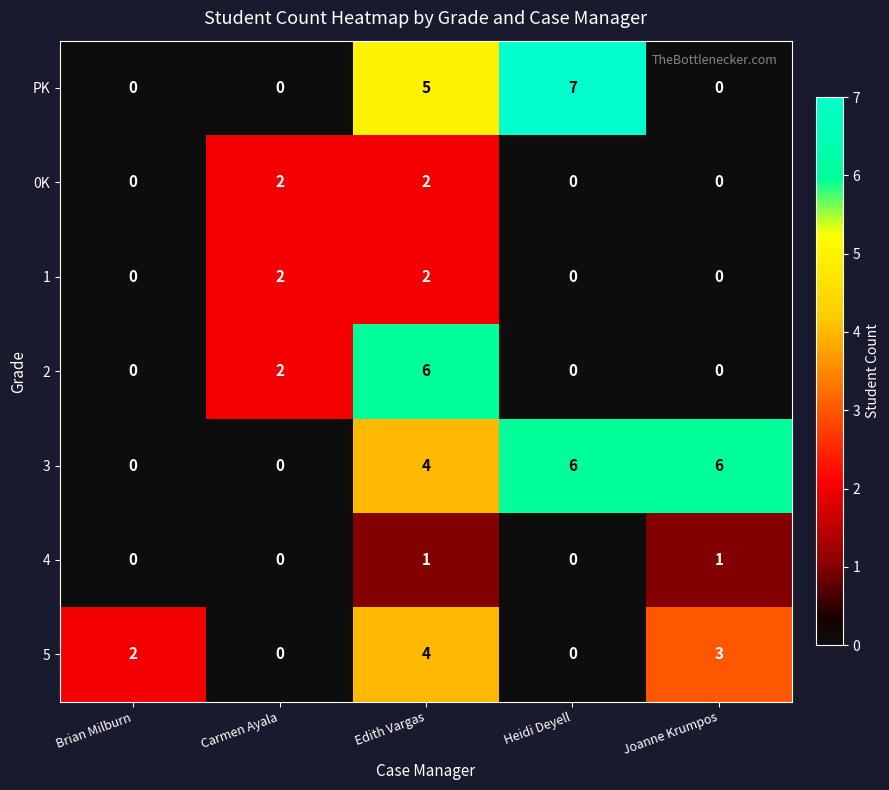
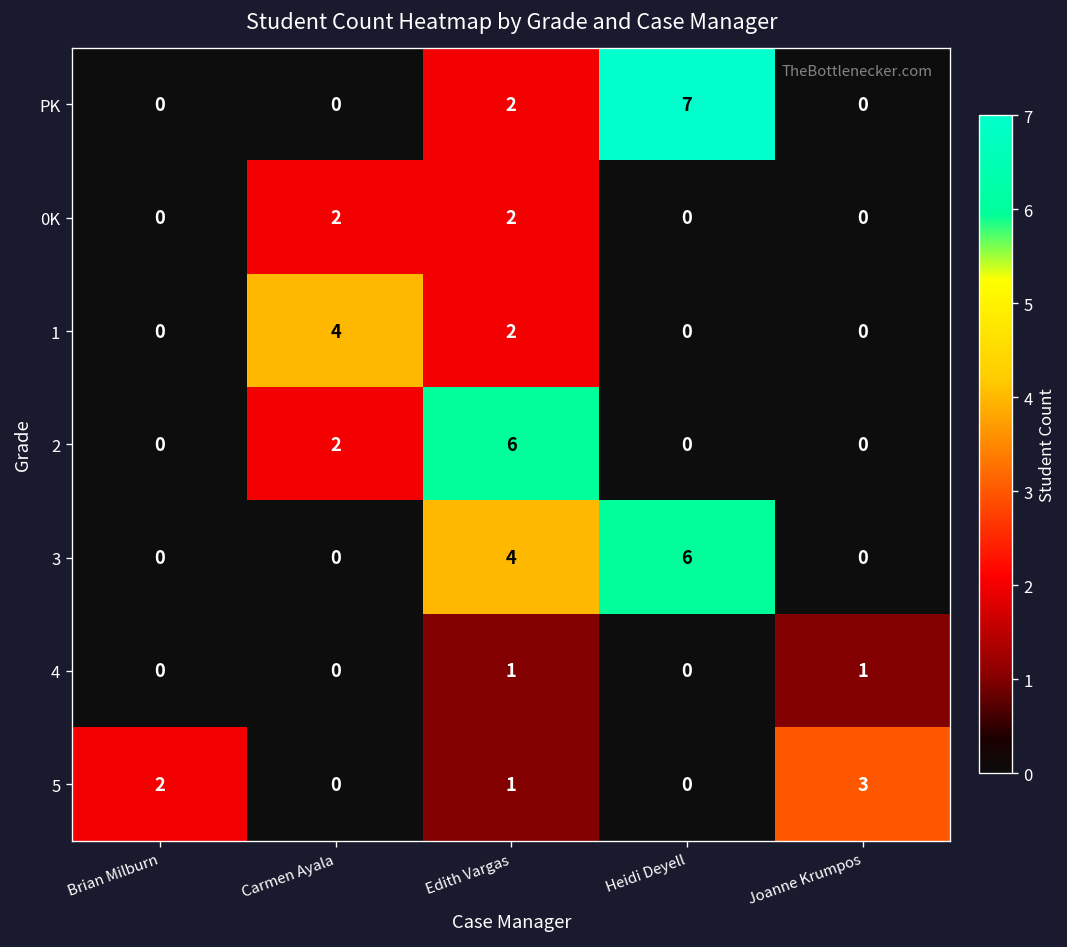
  {
    "PK": {
      "Brian Milburn": 0,
      "Carmen Ayala": 0,
-     "Edith Vargas": 5,
+     "Edith Vargas": 2,
      "Heidi Deyell": 7
    },
    "0K": {
      "Brian Milburn": 0,
      "Carmen Ayala": 2,
      "Edith Vargas": 2,
      "Heidi Deyell": 0,
      "Joanne Krumpos": 0
    },
    "1": {
      "Brian Milburn": 0,
-     "Carmen Ayala": 2,
+     "Carmen Ayala": 4,
      "Edith Vargas": 2,
      "Heidi Deyell": 0,
      "Joanne Krumpos": 0
    },
    "2": {
      "Brian Milburn": 0,
      "Carmen Ayala": 2,
      "Edith Vargas": 6,
      "Heidi Deyell": 0,
      "Joanne Krumpos": 0
    },
    "3": {
      "Brian Milburn": 0,
      "Carmen Ayala": 0,
      "Edith Vargas": 4,
      "Heidi Deyell": 6,
-     "Joanne Krumpos": 6
+     "Joanne Krumpos": 0
    },
    "4": {
      "Brian Milburn": 0,
      "Carmen Ayala": 0,
      "Edith Vargas": 1,
      "Heidi Deyell": 0,
      "Joanne Krumpos": 1
    },
    "5": {
      "Brian Milburn": 2,
      "Carmen Ayala": 0,
-     "Edith Vargas": 4,
+     "Edith Vargas": 1,
      "Heidi Deyell": 0,
      "Joanne Krumpos": 3
    }
  }
